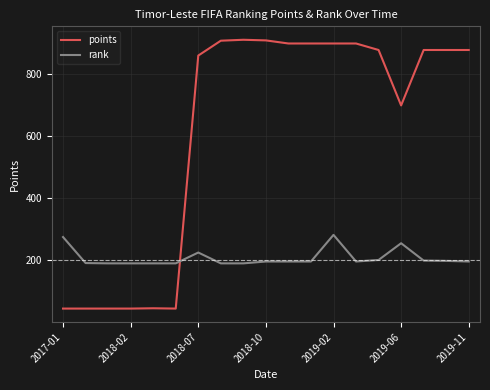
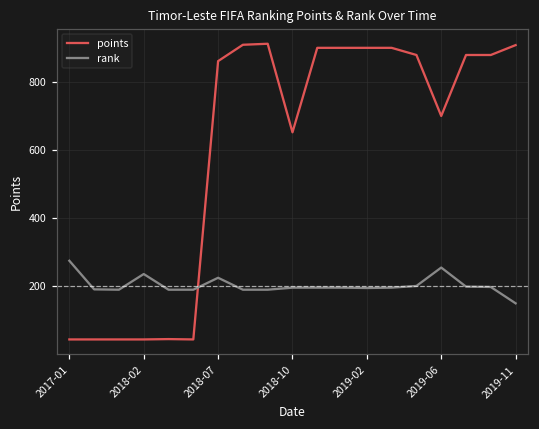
  {
    "points": {
      "2017-01": 40,
      "2018-02": 40,
      "2018-07": 860,
-     "2018-10": 910,
+     "2018-10": 650,
      "2019-02": 900,
      "2019-06": 700,
-     "2019-11": 880
+     "2019-11": 910
    },
    "rank": {
      "2017-01": 280,
-     "2018-02": 190,
+     "2018-02": 240,
      "2018-07": 230,
      "2018-10": 200,
-     "2019-02": 280,
+     "2019-02": 200,
      "2019-06": 260,
-     "2019-11": 200
+     "2019-11": 150
    }
  }
